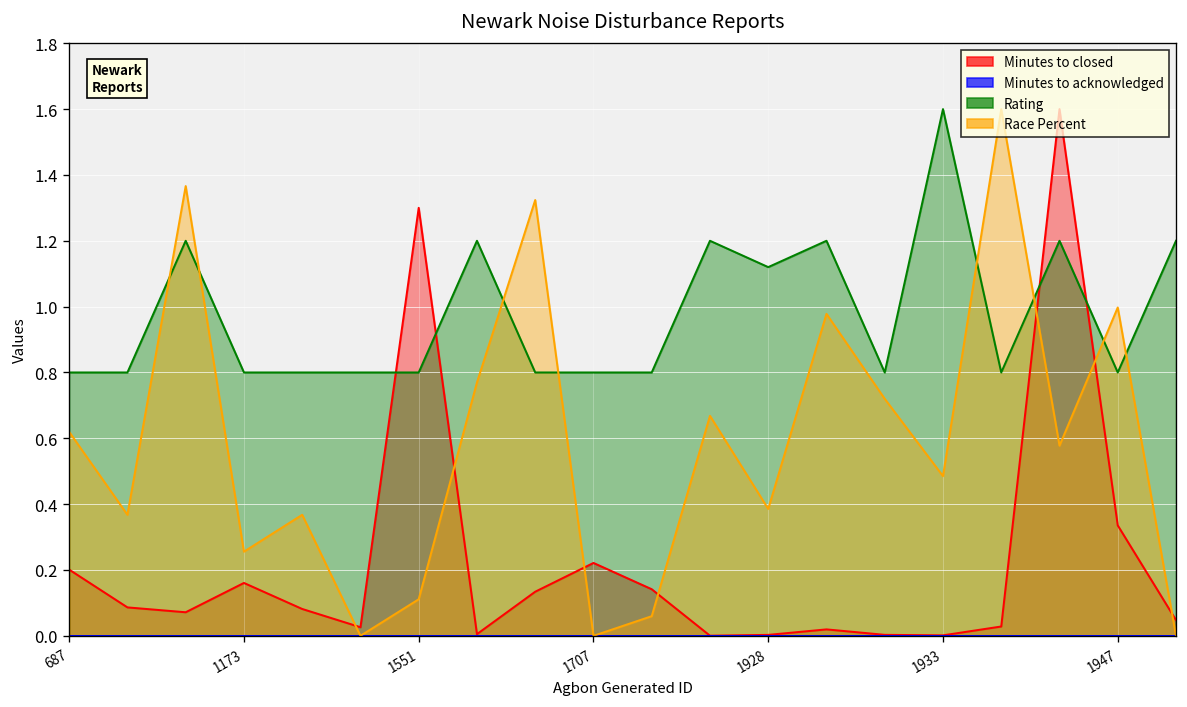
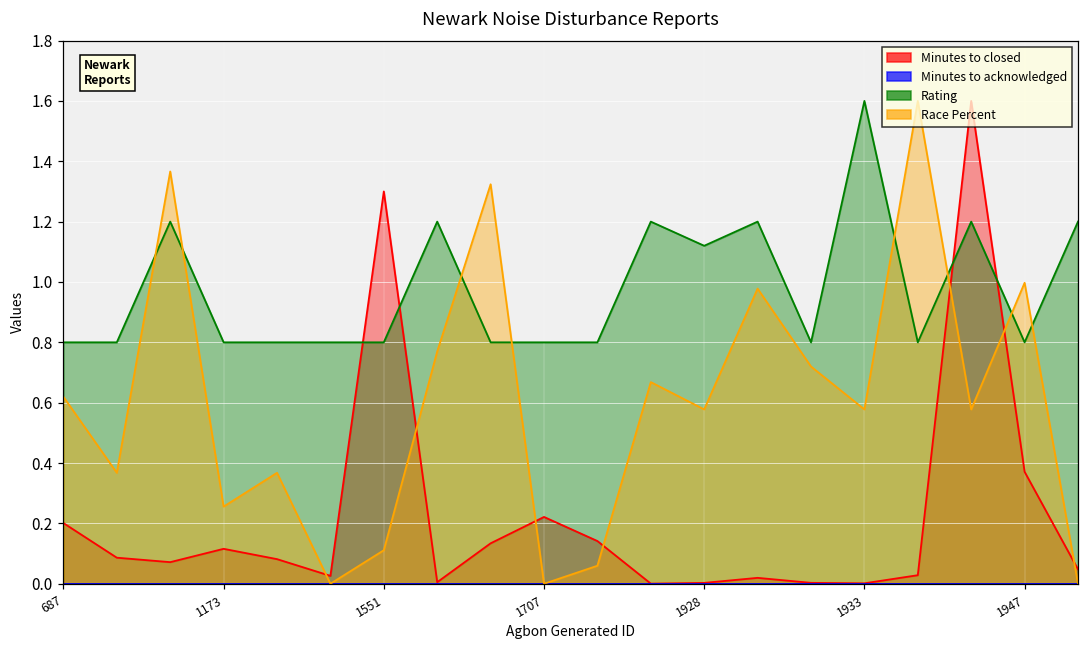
  {
    "Minutes to closed": {
      "687": 0.20,
-     "1173": 0.16,
+     "1173": 0.12,
      "1551": 1.30,
      "1707": 0.22,
-     "1947": 0.34
+     "1947": 0.37
    },
    "Minutes to acknowledged": {
      "687": 0.00,
      "1173": 0.00,
      "1551": 0.00,
      "1947": 0.00
    },
    "Rating": {
      "687": 0.80,
      "1173": 0.80,
      "1551": 0.80,
      "1707": 0.80,
      "1928": 1.12,
      "1933": 1.60,
      "1947": 0.80
    },
    "Race Percent": {
      "687": 0.62,
      "1173": 0.26,
      "1551": 0.11,
-     "1928": 0.39,
-     "1933": 0.49,
+     "1928": 0.58,
+     "1933": 0.58,
      "1947": 1.00
    }
  }
